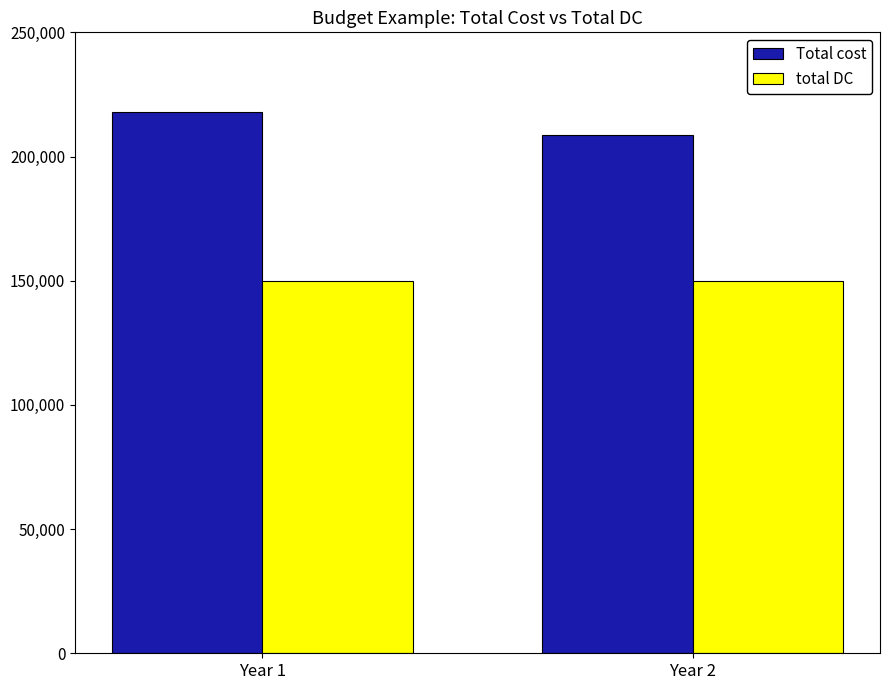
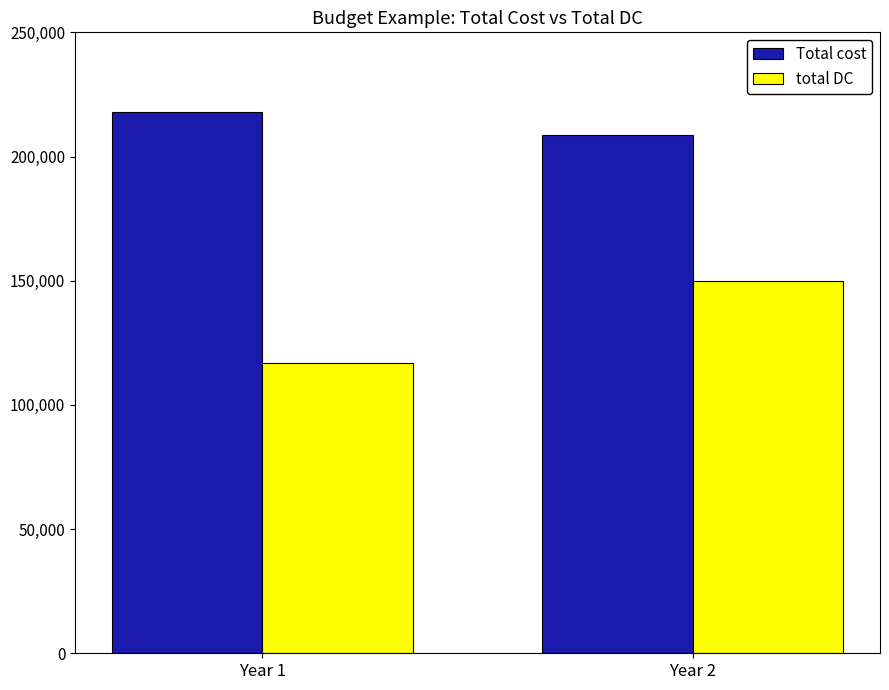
  {
    "Total cost": {
      "Year 1": "218,000",
      "Year 2": "208,000"
    },
    "total DC": {
-     "Year 1": "150,000",
+     "Year 1": "117,000",
      "Year 2": "150,000"
    }
  }
